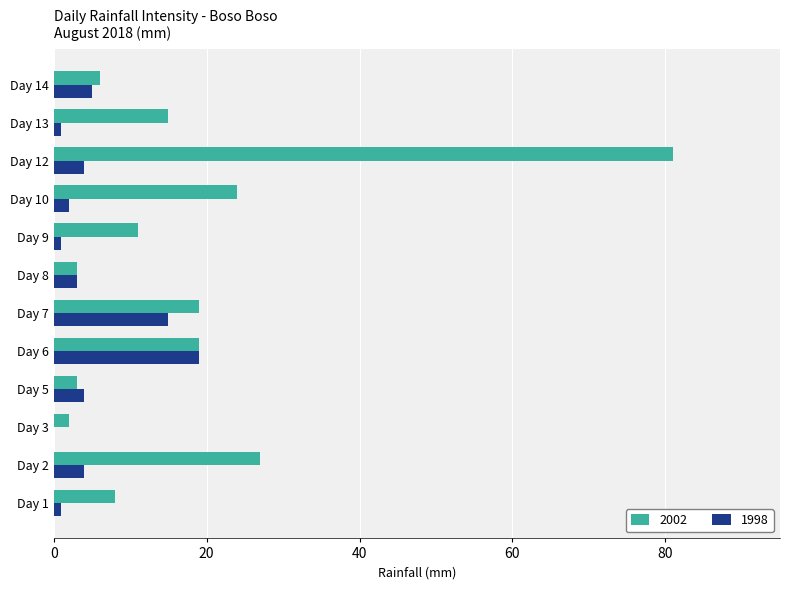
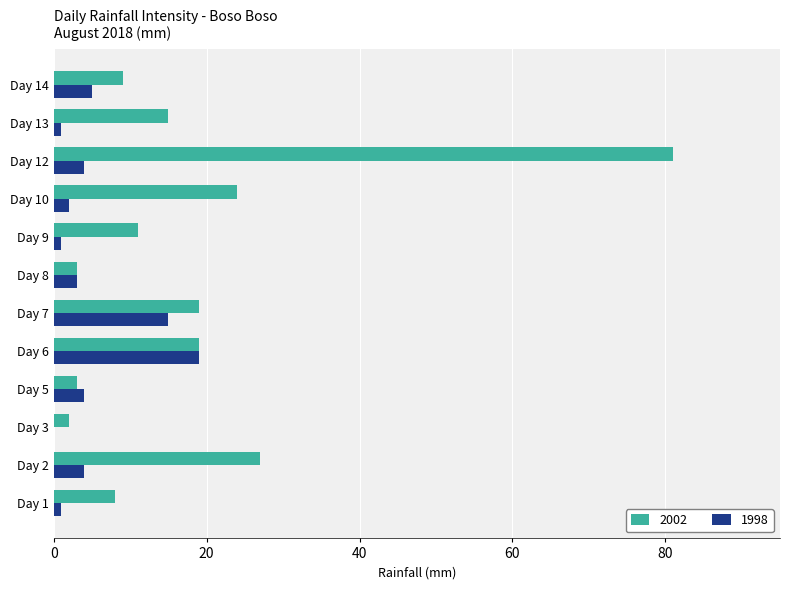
  {
    "2002": {
-     "Day 14": 6,
+     "Day 14": 9,
      "Day 13": 15,
      "Day 12": 81,
      "Day 10": 24,
      "Day 9": 11,
      "Day 8": 3,
      "Day 7": 19,
      "Day 6": 19,
      "Day 5": 3,
      "Day 3": 2,
      "Day 2": 27,
      "Day 1": 8
    },
    "1998": {
      "Day 14": 5,
      "Day 13": 1,
      "Day 12": 4,
      "Day 10": 2,
      "Day 9": 1,
      "Day 8": 3,
      "Day 7": 15,
      "Day 6": 19,
      "Day 5": 4,
      "Day 3": 0,
      "Day 2": 4,
      "Day 1": 1
    }
  }
